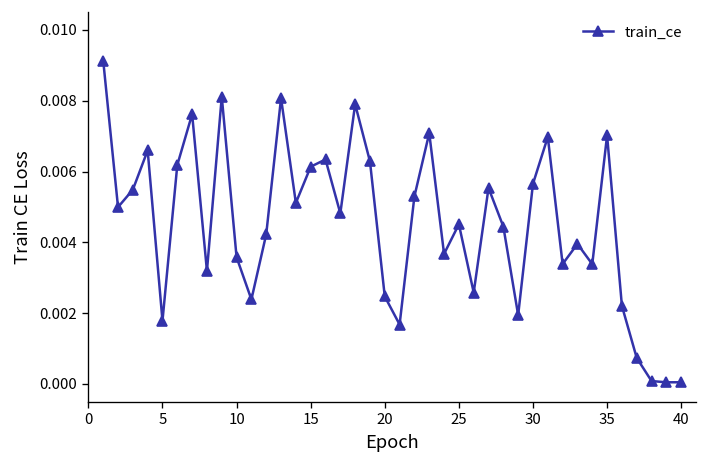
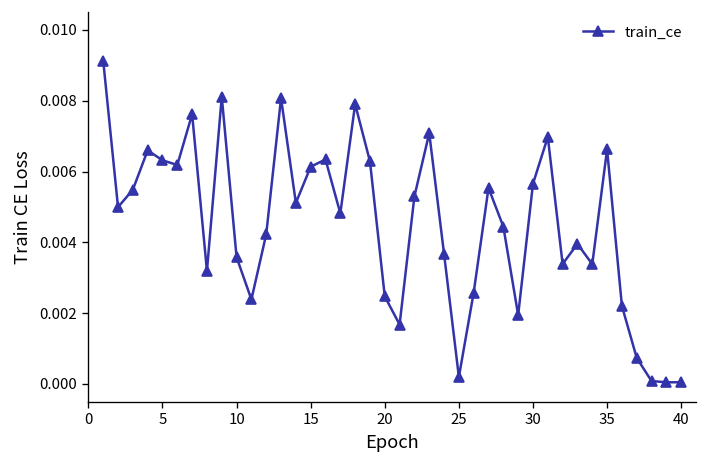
  {
-   "5": 0.0018,
+   "5": 0.0063,
    "10": 0.0036,
    "15": 0.0061,
    "20": 0.0025,
-   "25": 0.0045,
+   "25": 0.0002,
    "30": 0.0057,
-   "35": 0.0070,
+   "35": 0.0066,
    "40": 0.0000
  }
